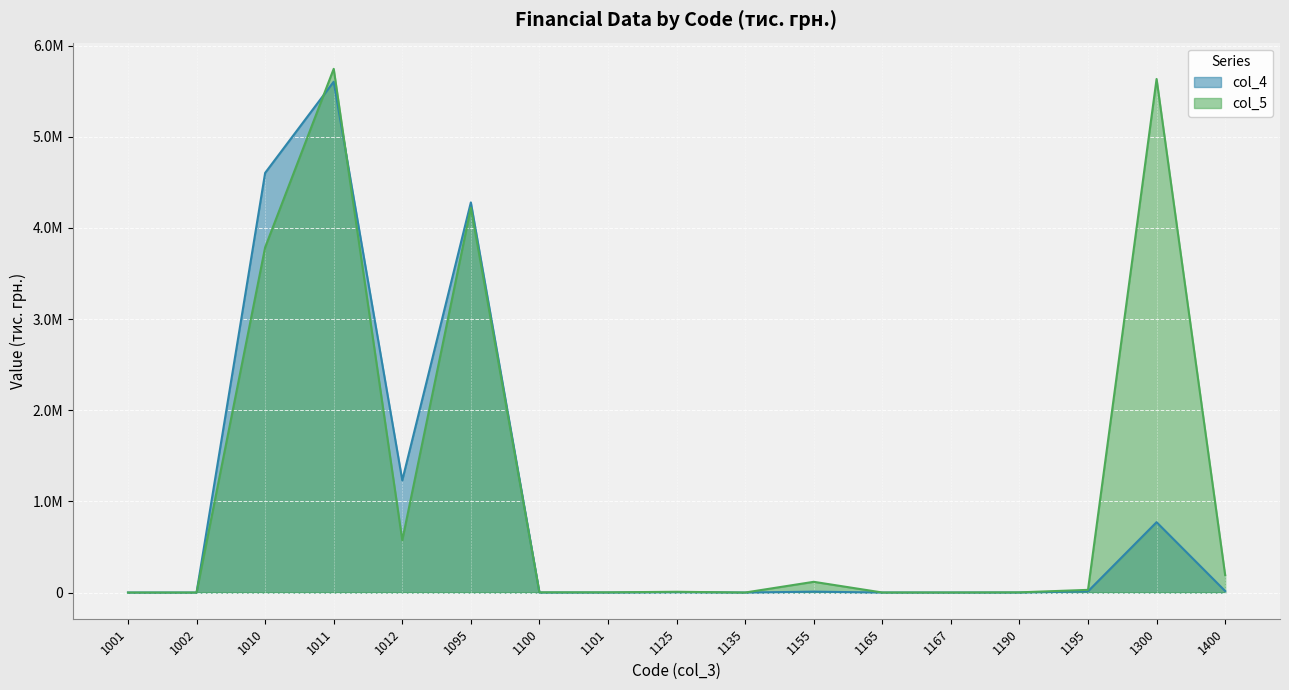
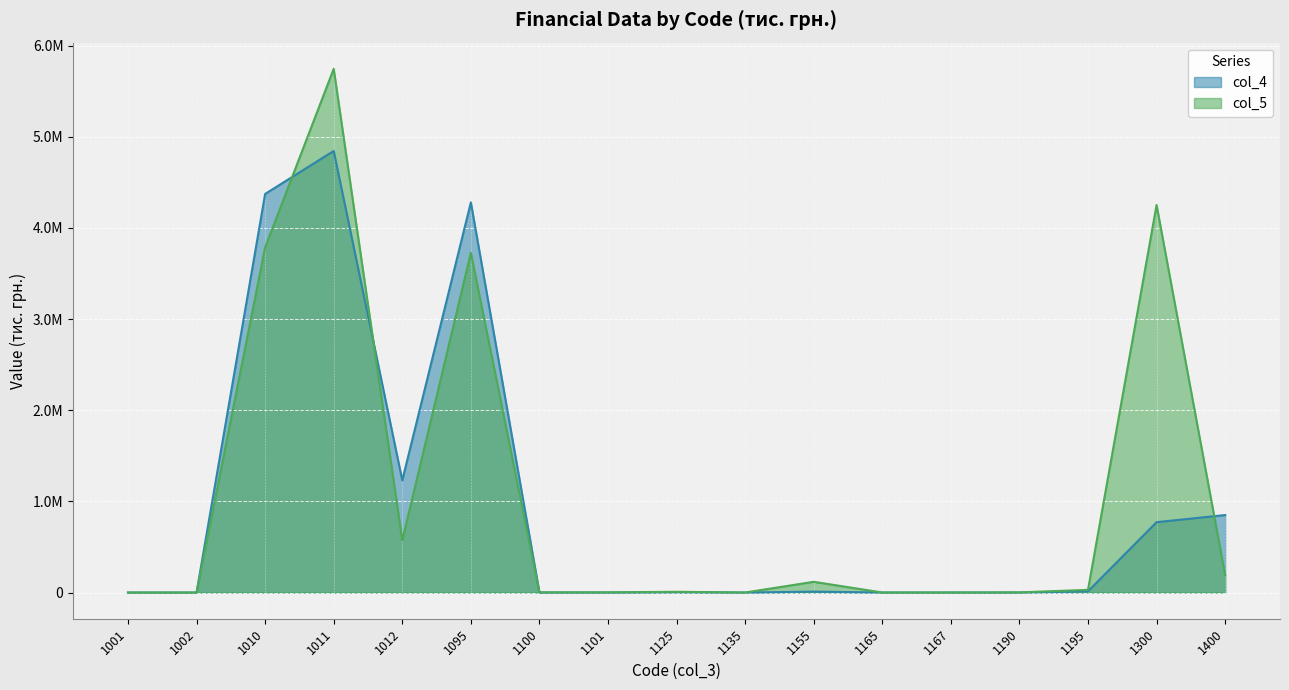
  {
    "col_4": {
-     "1010": 4600000,
-     "1011": 5600000,
+     "1010": 4400000,
+     "1011": 4800000,
      "1012": 1200000,
      "1095": 4300000,
      "1155": 0,
      "1300": 800000,
-     "1400": 0
+     "1400": 900000
    },
    "col_5": {
      "1010": 3800000,
      "1011": 5700000,
      "1012": 600000,
-     "1095": 4200000,
+     "1095": 3700000,
      "1155": 100000,
-     "1300": 5600000,
+     "1300": 4300000,
      "1400": 200000
    }
  }
